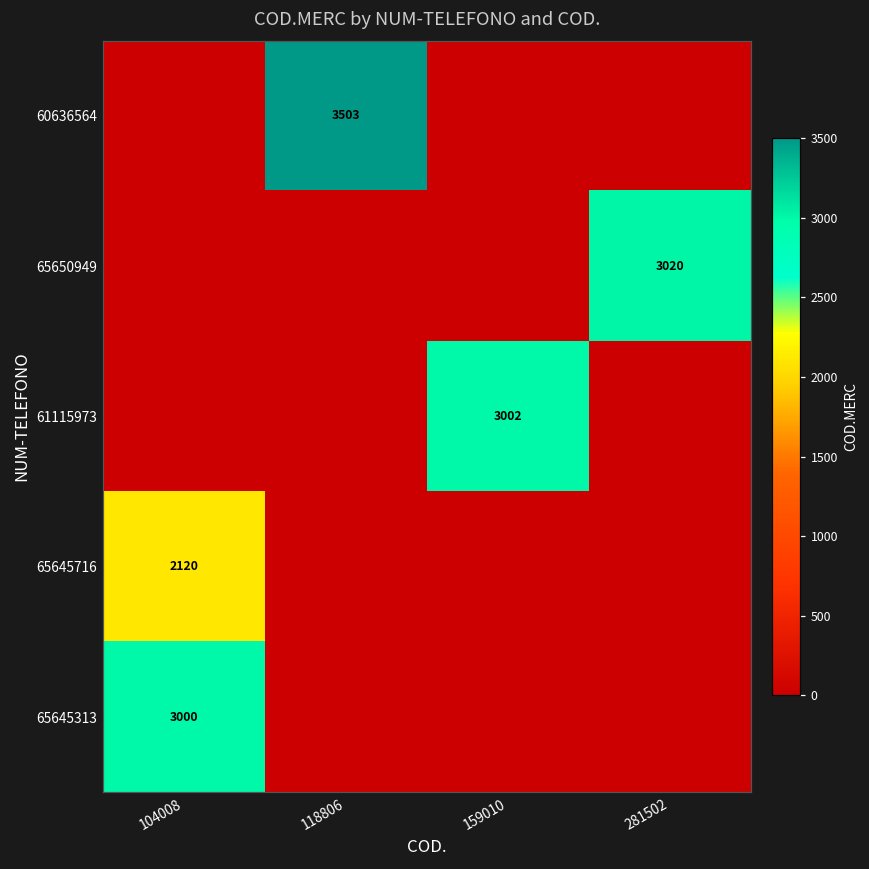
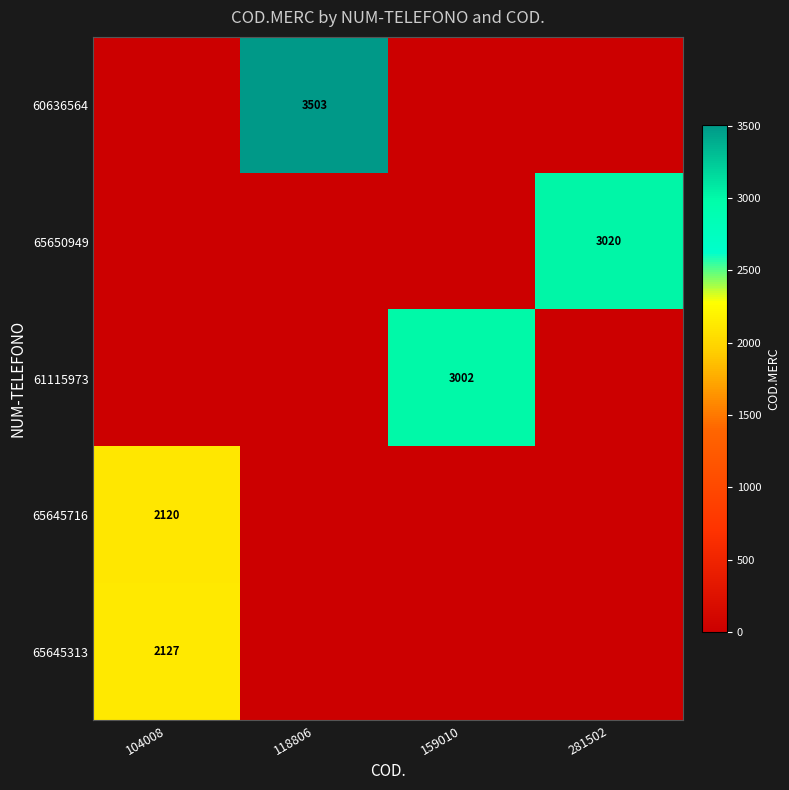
  {
    "60636564": {
      "118806": 3503
    },
    "65650949": {
      "281502": 3020
    },
    "61115973": {
      "159010": 3002
    },
    "65645716": {
      "104008": 2120
    },
    "65645313": {
-     "104008": 3000
+     "104008": 2127
    }
  }
